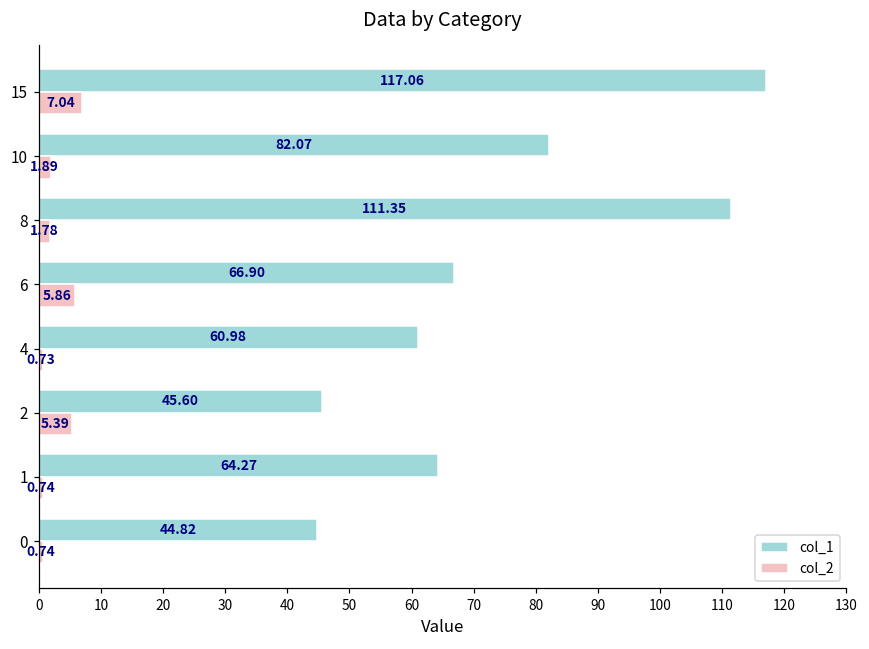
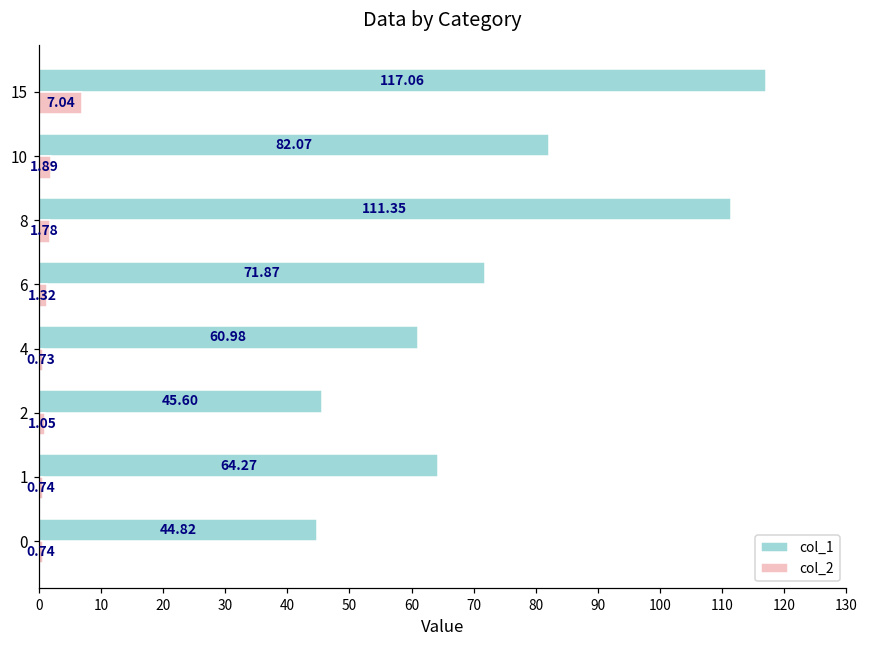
  {
    "col_1": {
      "15": 117.06,
      "10": 82.07,
      "8": 111.35,
-     "6": 66.90,
+     "6": 71.87,
      "4": 60.98,
      "2": 45.60,
      "1": 64.27,
      "0": 44.82
    },
    "col_2": {
      "15": 7.04,
      "10": 1.89,
      "8": 1.78,
-     "6": 5.86,
+     "6": 1.32,
      "4": 0.73,
-     "2": 5.39,
+     "2": 1.05,
      "1": 0.74,
      "0": 0.74
    }
  }
